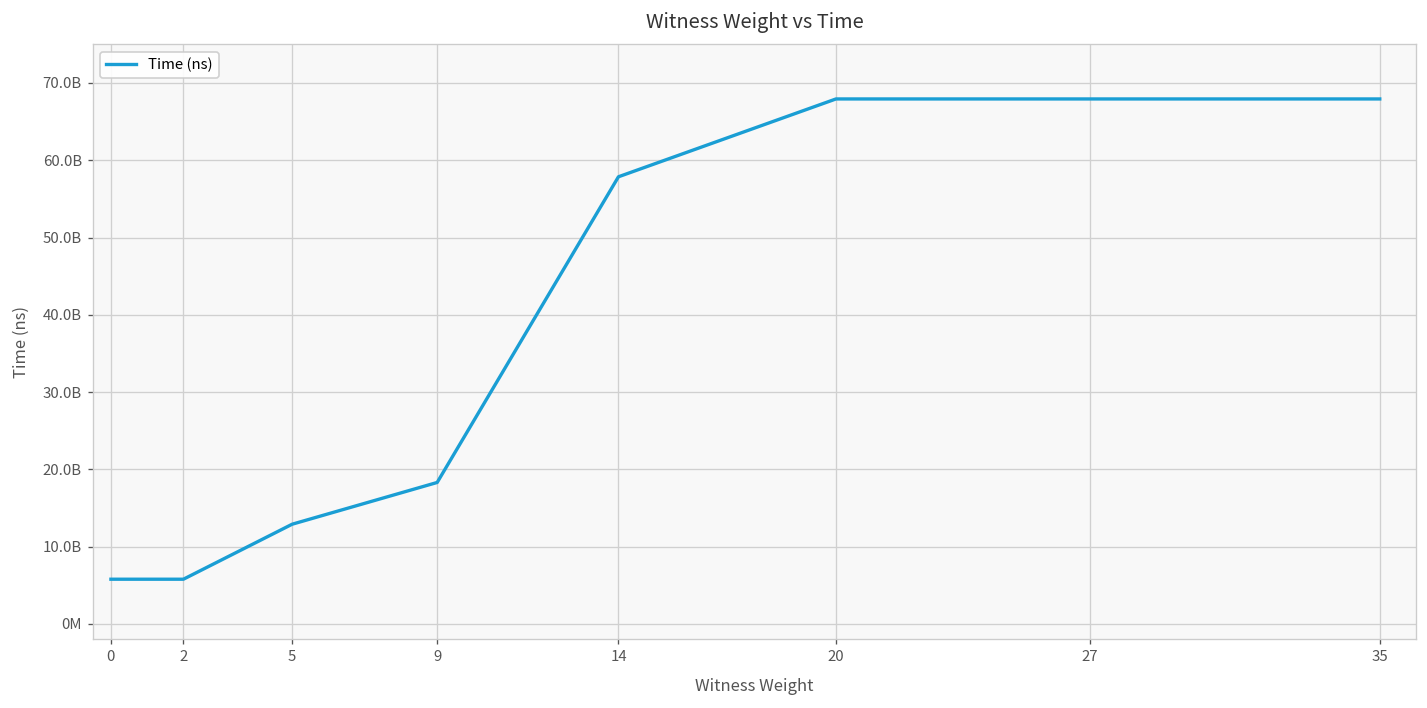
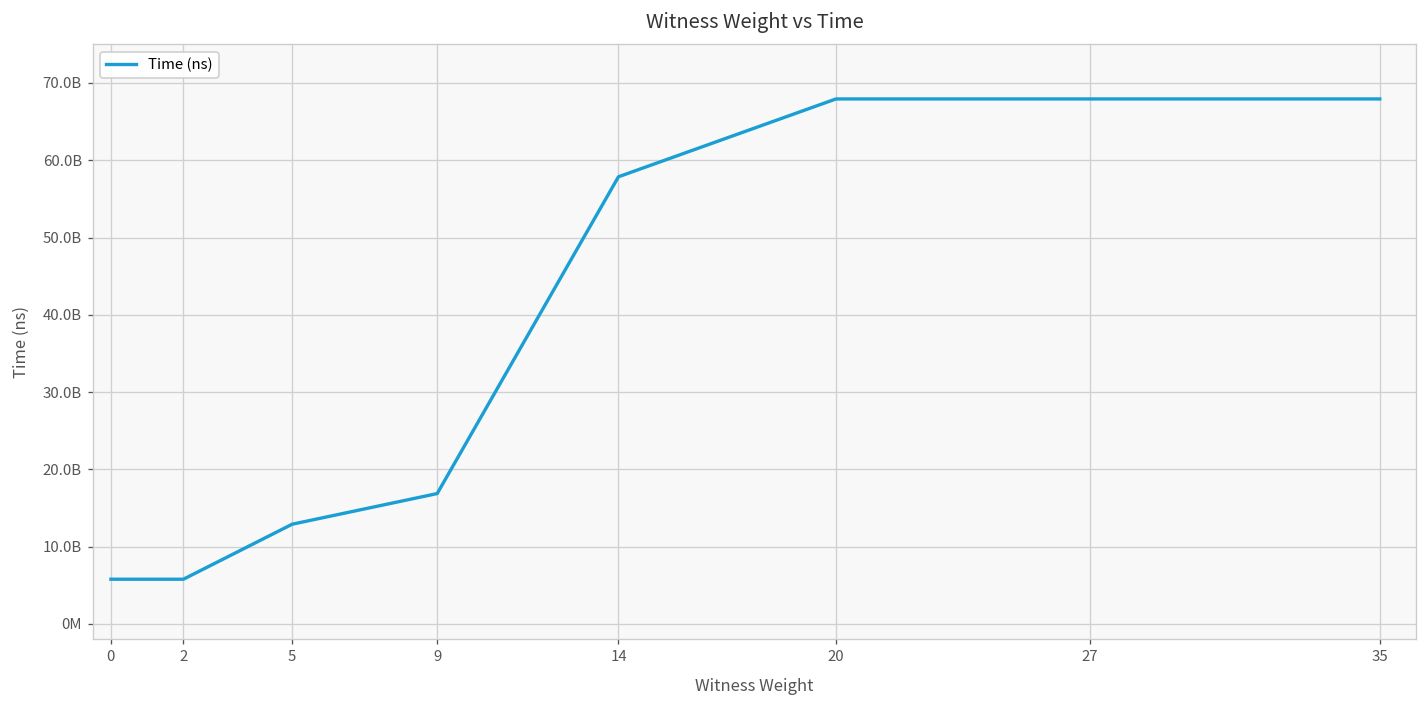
  {
    "0": 6000000000,
    "2": 6000000000,
    "5": 13000000000,
-   "9": 18000000000,
+   "9": 17000000000,
    "14": 58000000000,
    "20": 68000000000,
    "27": 68000000000,
    "35": 68000000000
  }
